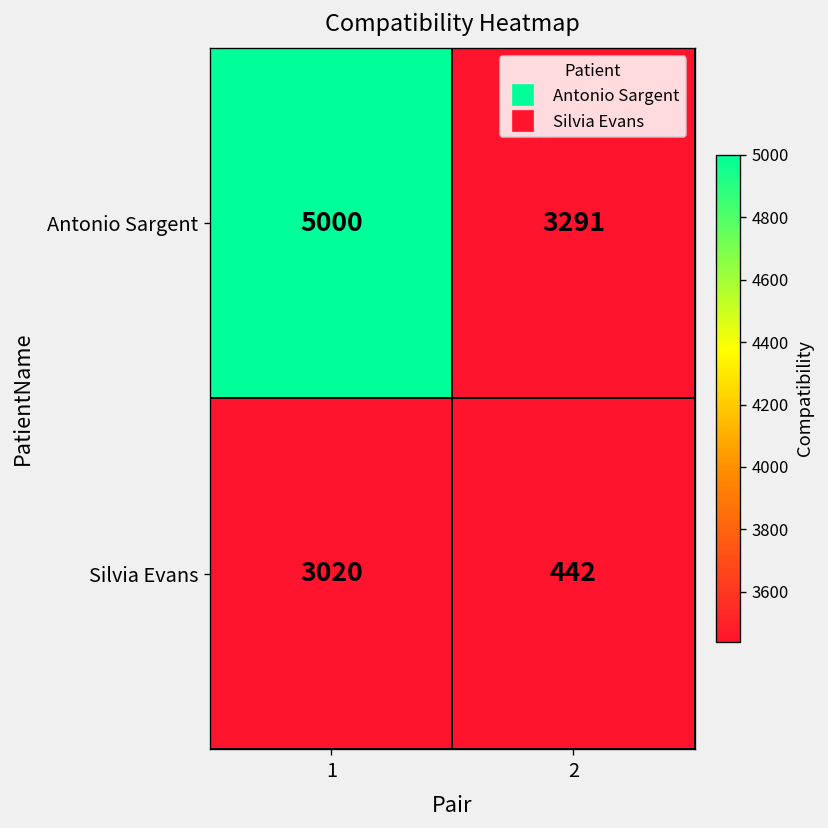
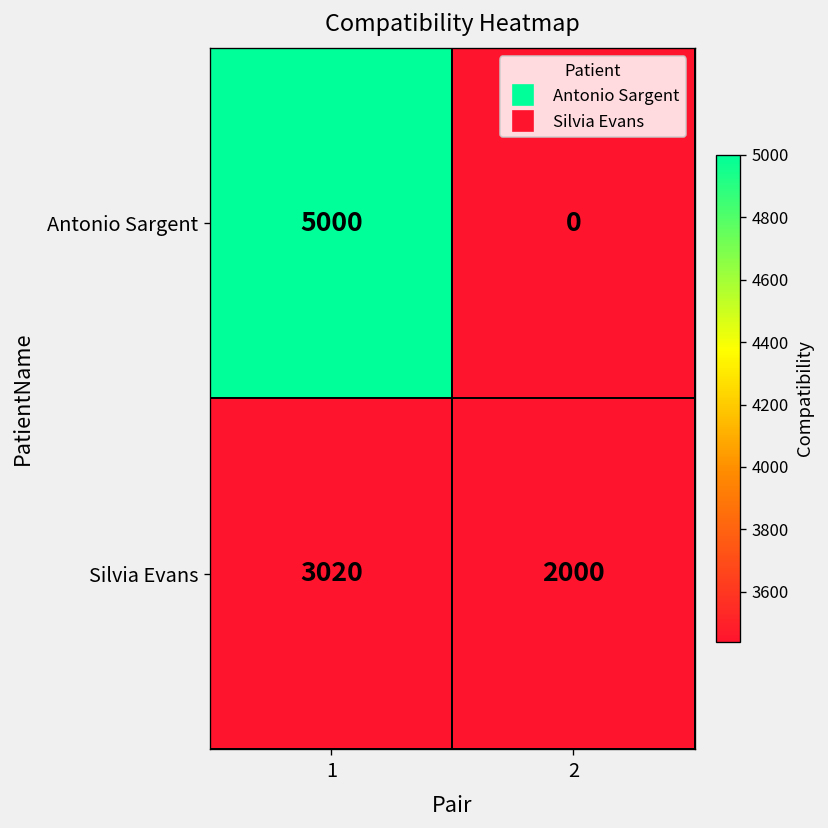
  {
    "Antonio Sargent": {
      "1": 5000,
-     "2": 3291
+     "2": 0
    },
    "Silvia Evans": {
      "1": 3020,
-     "2": 442
+     "2": 2000
    }
  }
